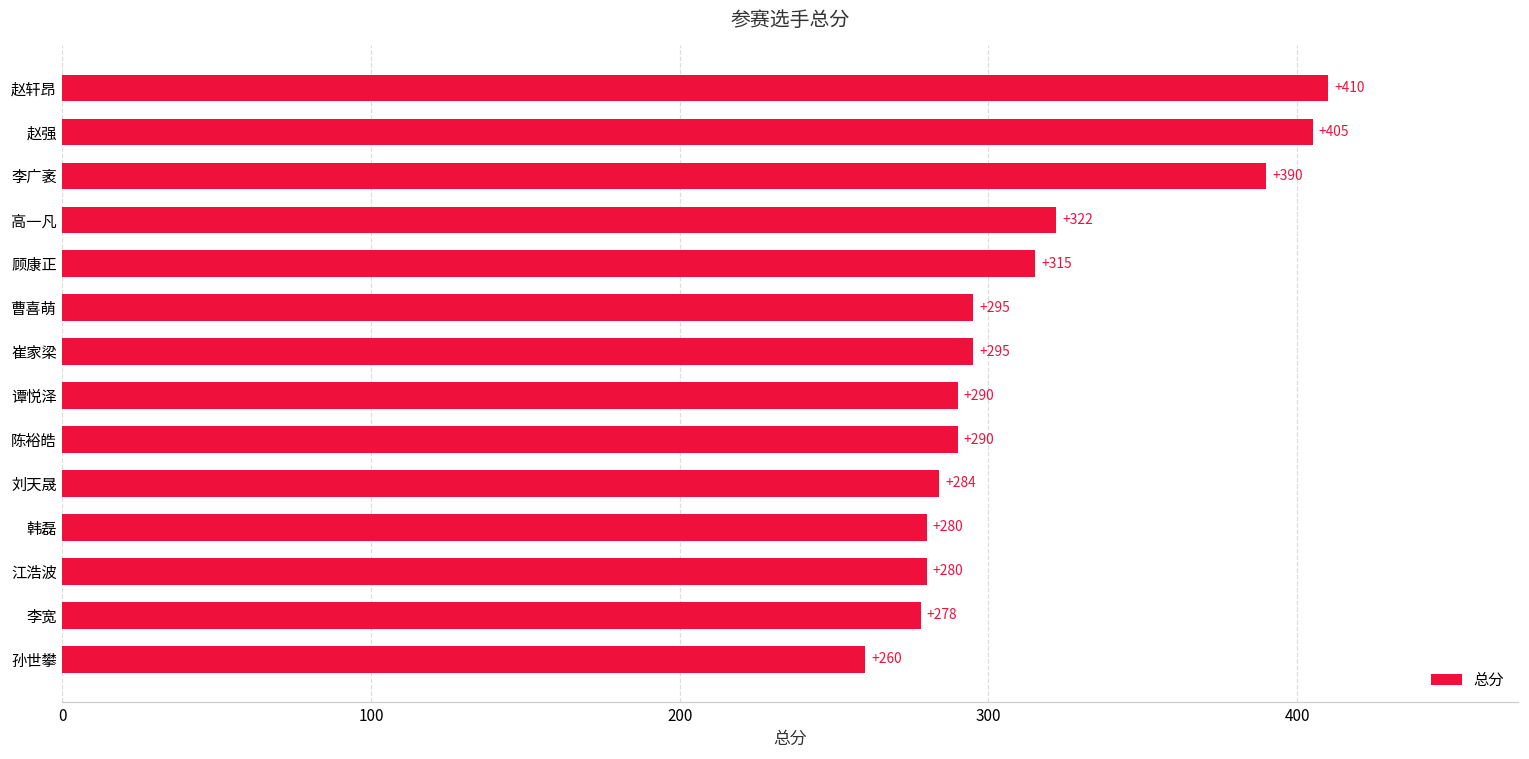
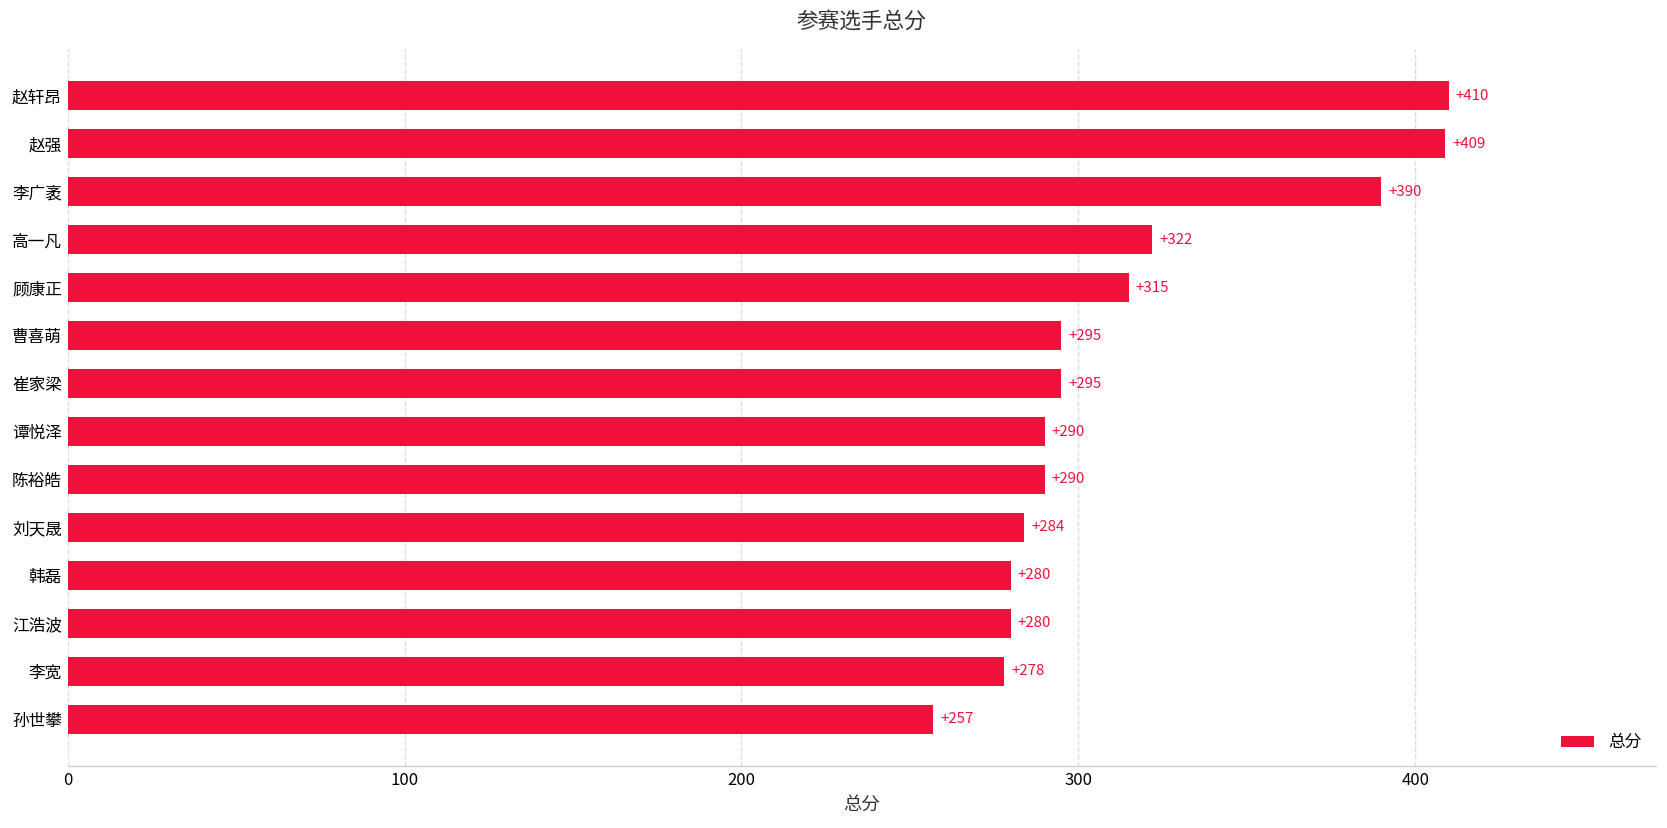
  {
    "赵轩昂": "+410",
-   "赵强": "+405",
+   "赵强": "+409",
    "李广袤": "+390",
    "高一凡": "+322",
    "顾康正": "+315",
    "曹喜萌": "+295",
    "崔家梁": "+295",
    "谭悦泽": "+290",
    "陈裕皓": "+290",
    "刘天晟": "+284",
    "韩磊": "+280",
    "江浩波": "+280",
    "李宽": "+278",
-   "孙世攀": "+260"
+   "孙世攀": "+257"
  }
